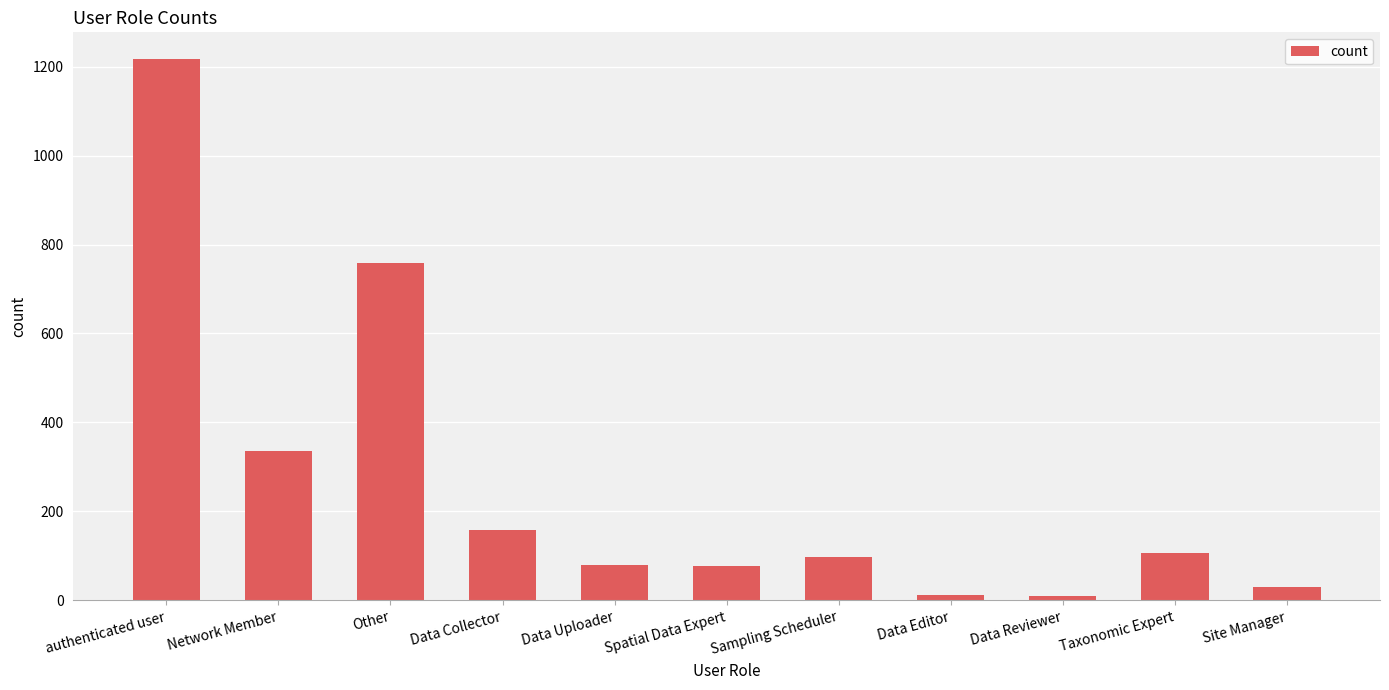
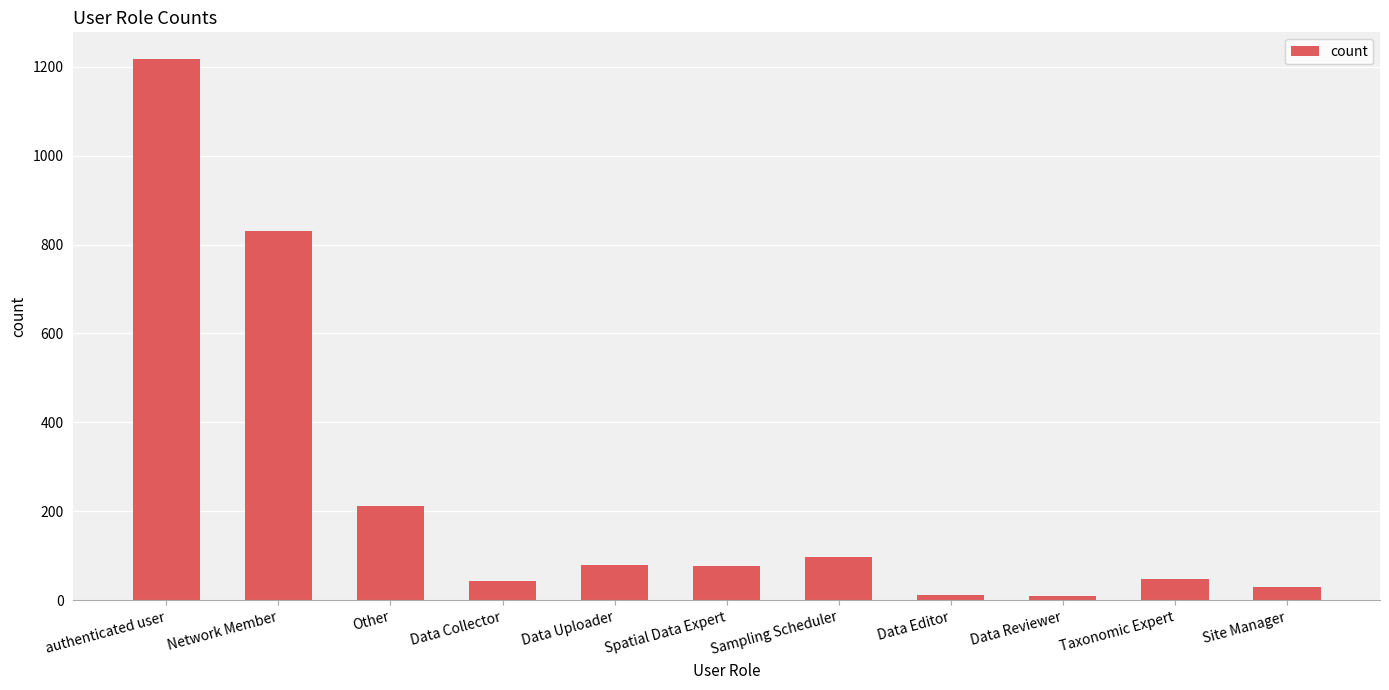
  {
    "authenticated user": 1220,
-   "Network Member": 340,
-   "Other": 760,
-   "Data Collector": 160,
+   "Network Member": 830,
+   "Other": 210,
+   "Data Collector": 40,
    "Data Uploader": 80,
    "Spatial Data Expert": 80,
    "Sampling Scheduler": 100,
    "Data Editor": 10,
    "Data Reviewer": 10,
-   "Taxonomic Expert": 110,
+   "Taxonomic Expert": 50,
    "Site Manager": 30
  }
